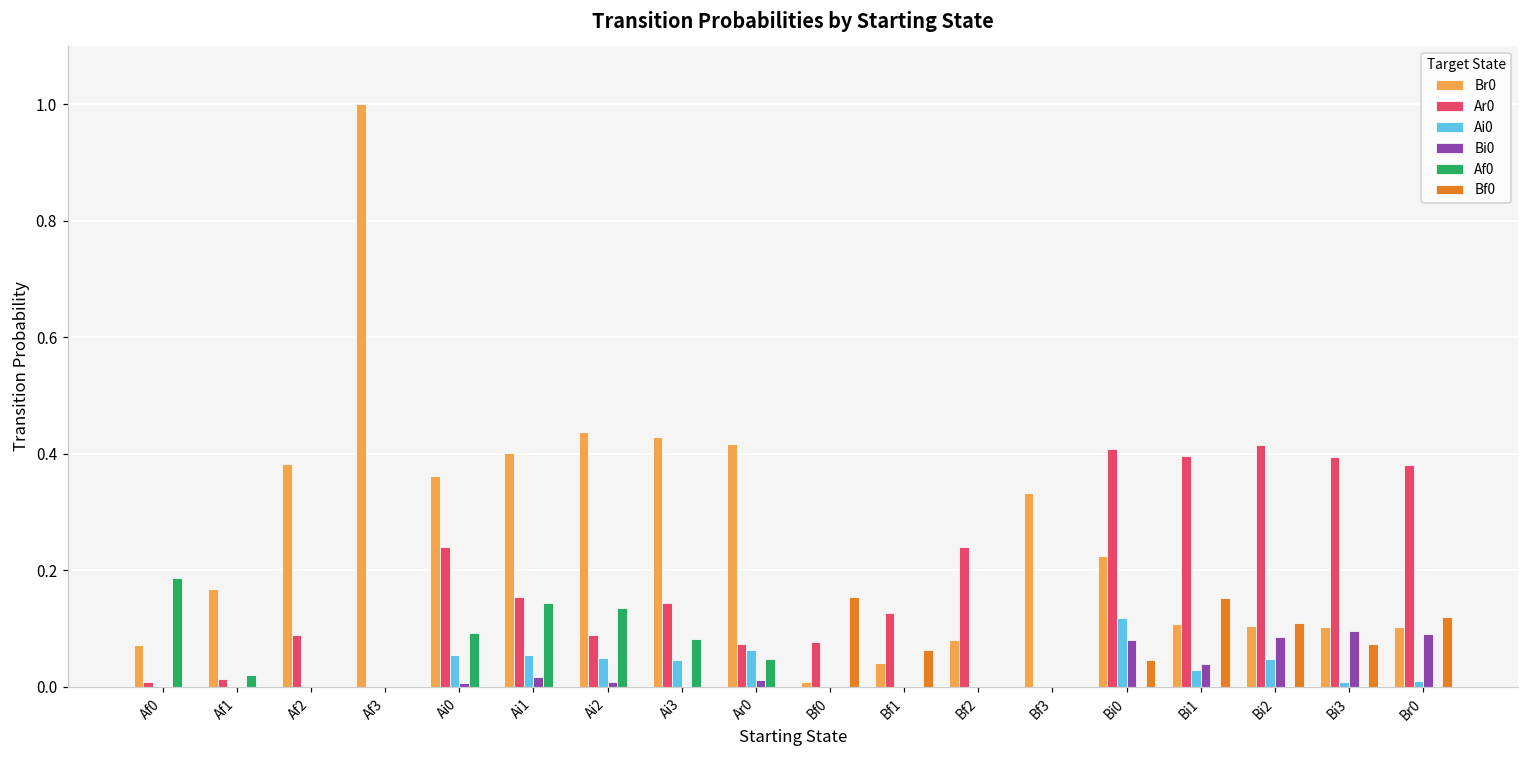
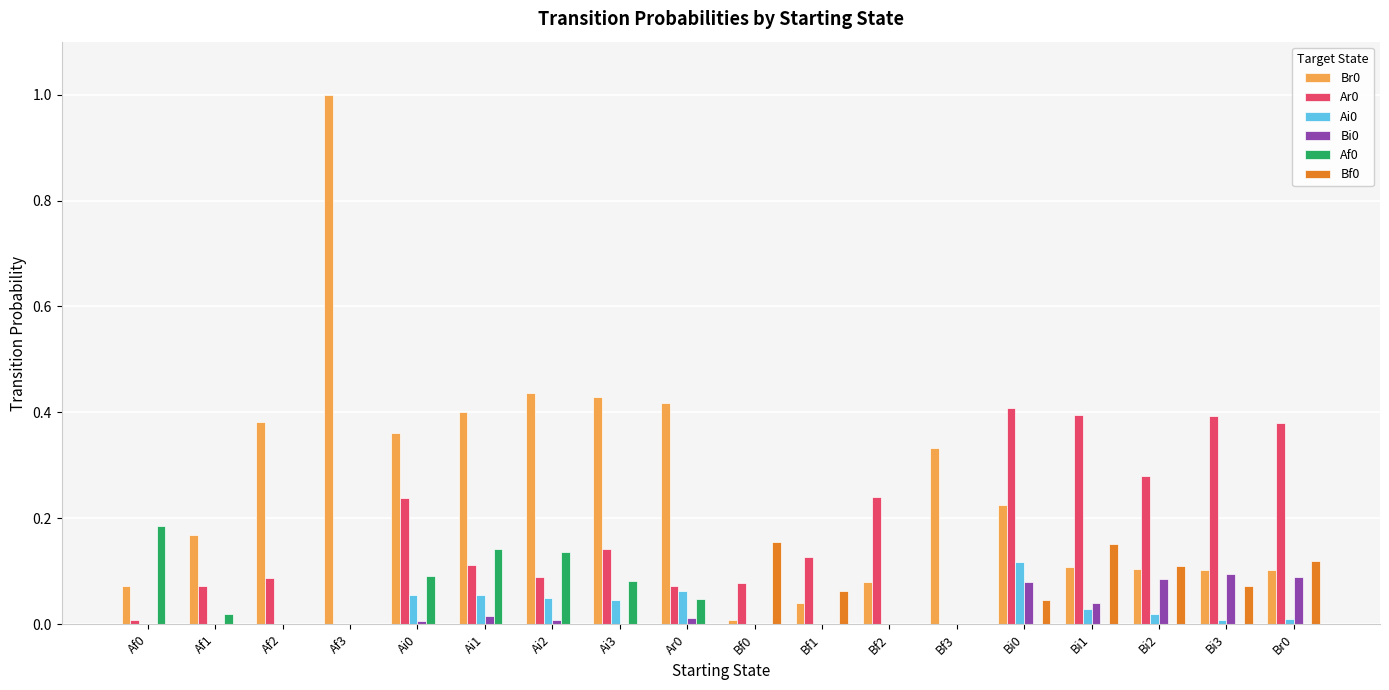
  {
    "Ar0": {
      "Af0": 0.01,
-     "Af1": 0.01,
+     "Af1": 0.07,
      "Af2": 0.09,
      "Af3": 0.00,
      "Ai0": 0.24,
-     "Ai1": 0.15,
+     "Ai1": 0.11,
      "Ai2": 0.09,
      "Ai3": 0.14,
      "Ar0": 0.07,
      "Bf0": 0.08,
      "Bf1": 0.13,
      "Bf2": 0.24,
      "Bf3": 0.00,
      "Bi0": 0.41,
      "Bi1": 0.40,
-     "Bi2": 0.41,
+     "Bi2": 0.28,
      "Bi3": 0.39,
      "Br0": 0.38
    },
    "Ai0": {
      "Af0": 0.00,
      "Af1": 0.00,
      "Af2": 0.00,
      "Af3": 0.00,
      "Ai0": 0.06,
      "Ai1": 0.05,
      "Ai2": 0.05,
      "Ai3": 0.05,
      "Ar0": 0.06,
      "Bf0": 0.00,
      "Bf1": 0.00,
      "Bf2": 0.00,
      "Bf3": 0.00,
      "Bi0": 0.12,
      "Bi1": 0.03,
-     "Bi2": 0.05,
+     "Bi2": 0.02,
      "Bi3": 0.01,
      "Br0": 0.01
    },
    "Bi0": {
      "Af0": 0.00,
      "Af1": 0.00,
      "Af2": 0.00,
      "Af3": 0.00,
      "Ai0": 0.01,
      "Ai1": 0.02,
      "Ai2": 0.01,
      "Ai3": 0.00,
      "Ar0": 0.01,
      "Bf0": 0.00,
      "Bf1": 0.00,
      "Bf2": 0.00,
      "Bf3": 0.00,
      "Bi0": 0.08,
      "Bi1": 0.04,
      "Bi2": 0.09,
      "Bi3": 0.09,
      "Br0": 0.09
    },
    "Af0": {
      "Af0": 0.19,
      "Af1": 0.02,
      "Af2": 0.00,
      "Af3": 0.00,
      "Ai0": 0.09,
      "Ai1": 0.14,
      "Ai2": 0.14,
      "Ai3": 0.08,
      "Ar0": 0.05,
      "Bf0": 0.00,
      "Bf1": 0.00,
      "Bf2": 0.00,
      "Bf3": 0.00,
      "Bi0": 0.00,
      "Bi1": 0.00,
      "Bi2": 0.00,
      "Bi3": 0.00,
      "Br0": 0.00
    }
  }
